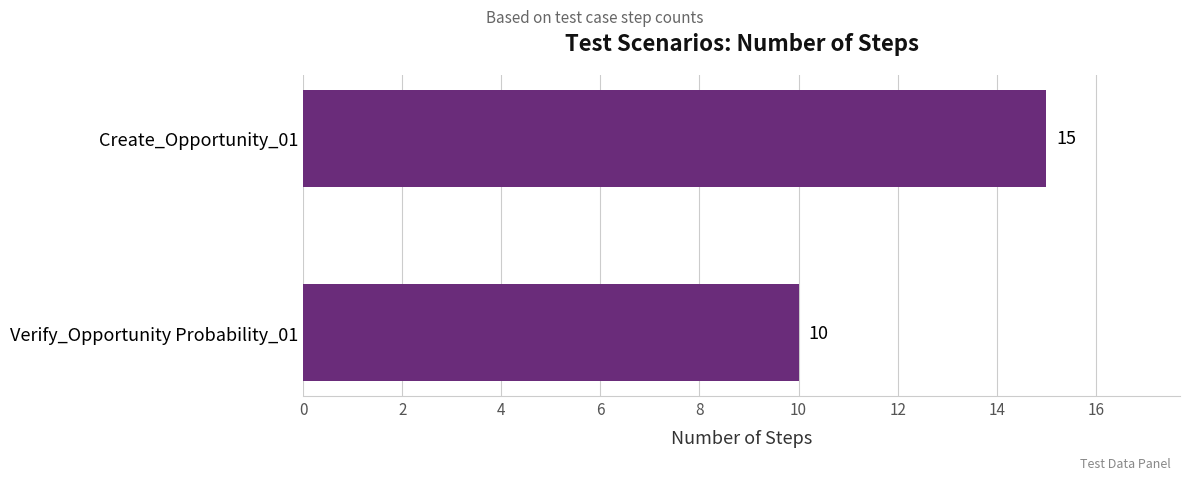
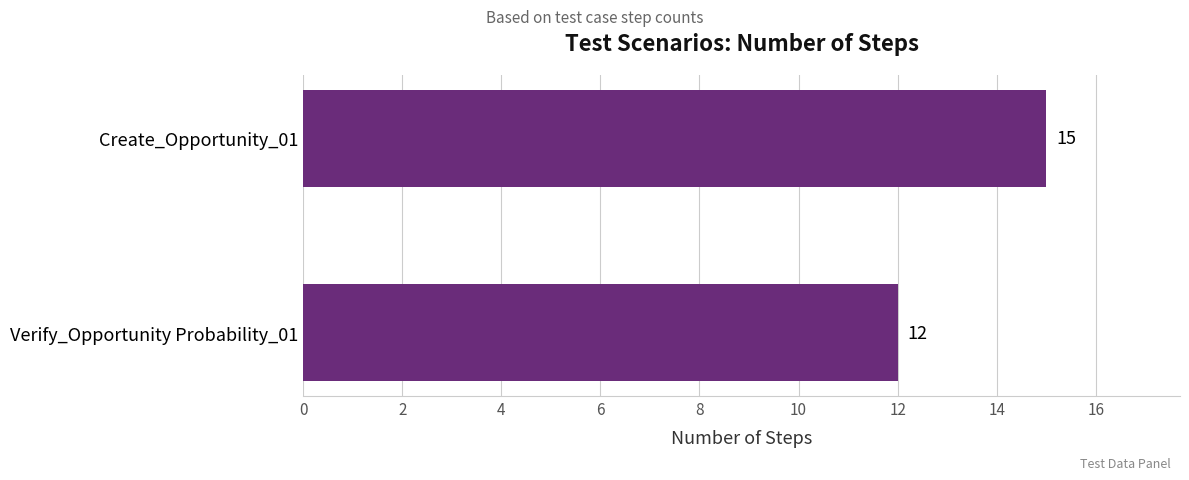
  {
    "Create_Opportunity_01": 15,
-   "Verify_Opportunity Probability_01": 10
+   "Verify_Opportunity Probability_01": 12
  }
